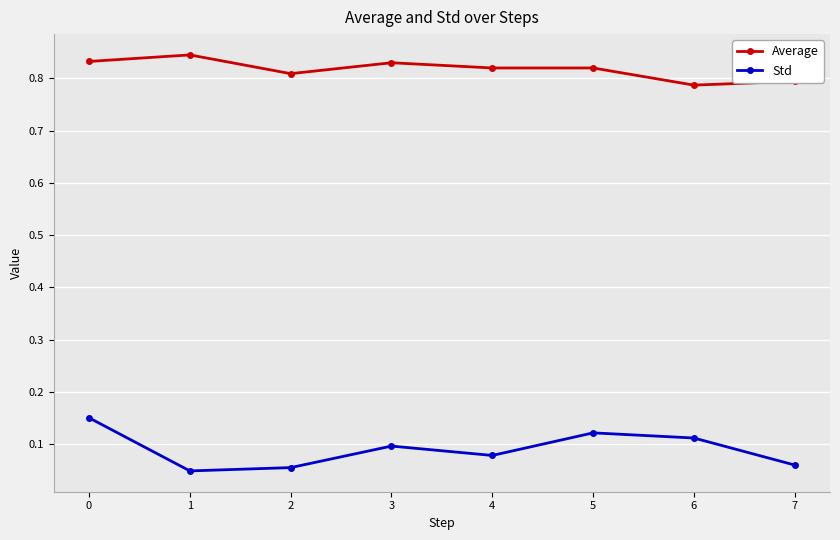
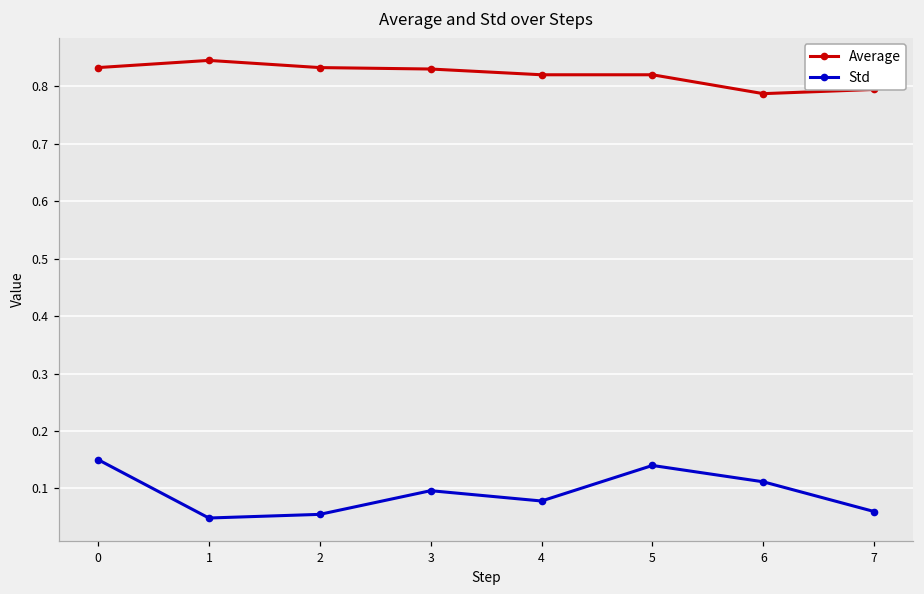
  {
    "Average": {
      "0": 0.83,
      "1": 0.85,
-     "2": 0.81,
+     "2": 0.83,
      "3": 0.83,
      "4": 0.82,
      "5": 0.82,
      "6": 0.79
    },
    "Std": {
      "0": 0.15,
      "1": 0.05,
      "2": 0.05,
      "3": 0.10,
      "4": 0.08,
-     "5": 0.12,
+     "5": 0.14,
      "6": 0.11,
      "7": 0.06
    }
  }
